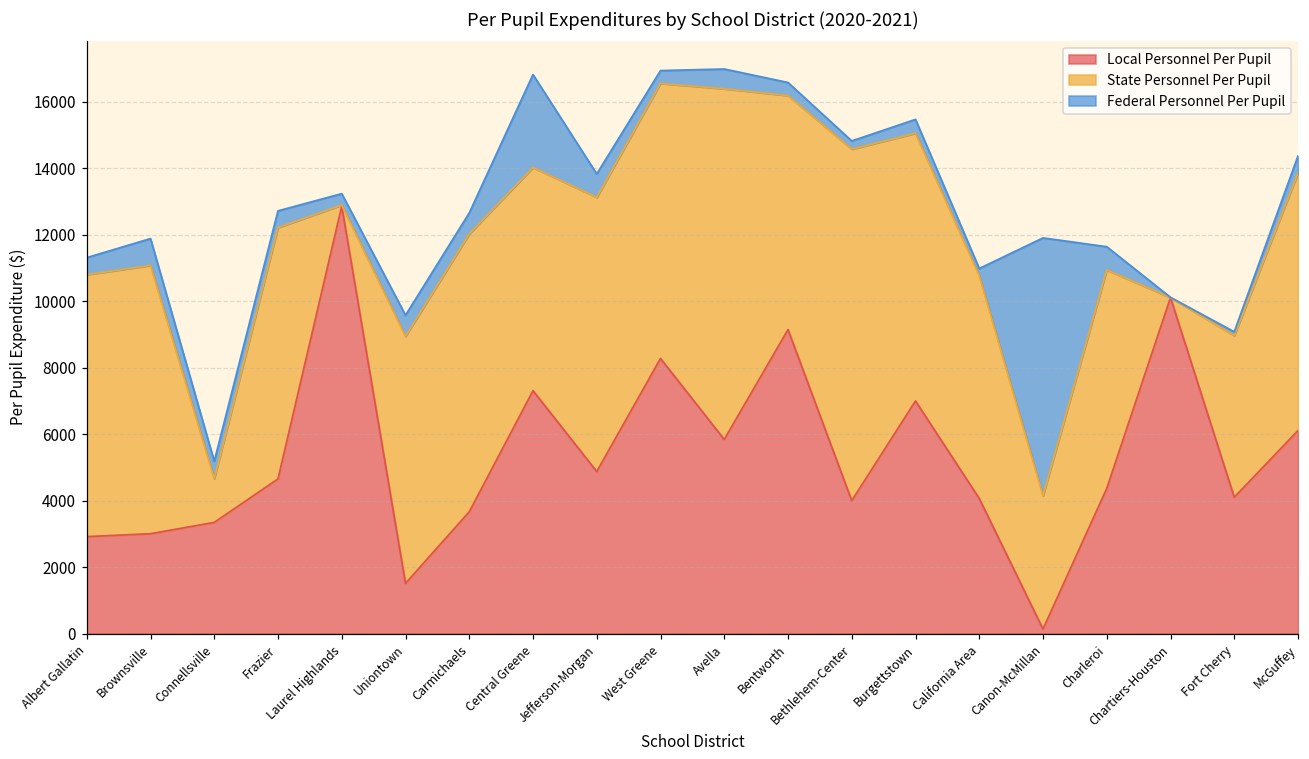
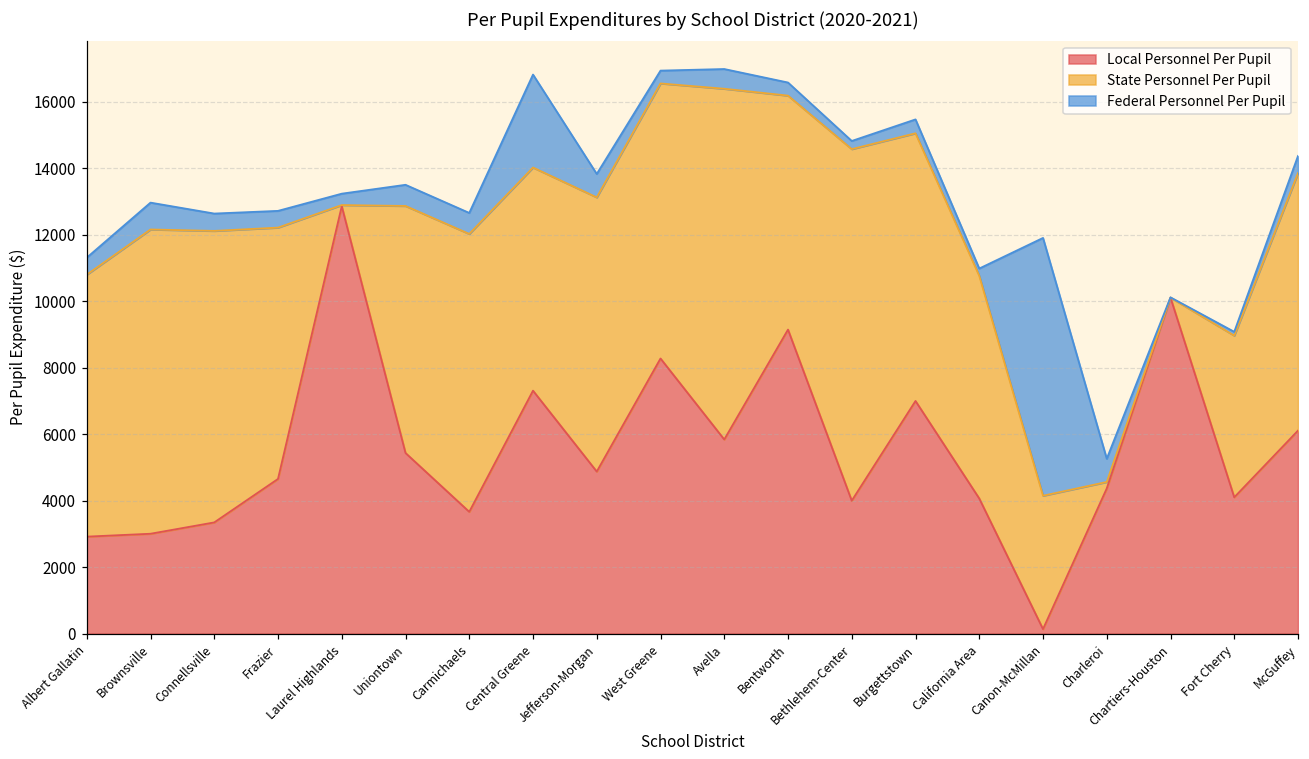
  {
    "Local Personnel Per Pupil": {
      "Albert Gallatin": 2900,
      "Brownsville": 3000,
      "Connellsville": 3300,
      "Frazier": 4700,
-     "Uniontown": 1500,
+     "Uniontown": 5400,
      "Carmichaels": 3700,
      "Central Greene": 7300,
      "Jefferson-Morgan": 4900,
      "West Greene": 8300,
      "Avella": 5800,
      "Bentworth": 9100,
      "Bethlehem-Center": 4000,
      "Burgettstown": 7000,
      "California Area": 4100,
      "Canon-McMillan": 100,
      "Charleroi": 4400,
      "Fort Cherry": 4100,
      "McGuffey": 6100
    },
    "State Personnel Per Pupil": {
      "Albert Gallatin": 7900,
-     "Brownsville": 8100,
-     "Connellsville": 1300,
+     "Brownsville": 9200,
+     "Connellsville": 8800,
      "Frazier": 7600,
      "Uniontown": 7400,
      "Carmichaels": 8400,
      "Central Greene": 6700,
      "Jefferson-Morgan": 8200,
      "West Greene": 8300,
      "Avella": 10500,
      "Bentworth": 7000,
      "Bethlehem-Center": 10600,
      "Burgettstown": 8100,
      "California Area": 6700,
      "Canon-McMillan": 4000,
-     "Charleroi": 6600,
+     "Charleroi": 200,
      "Fort Cherry": 4900,
      "McGuffey": 7700
    },
    "Federal Personnel Per Pupil": {
      "Albert Gallatin": 500,
      "Brownsville": 800,
      "Connellsville": 500,
      "Frazier": 500,
      "Laurel Highlands": 300,
      "Uniontown": 600,
      "Carmichaels": 600,
      "Central Greene": 2800,
      "Jefferson-Morgan": 700,
      "West Greene": 400,
      "Avella": 600,
      "Bentworth": 400,
      "Bethlehem-Center": 200,
      "Burgettstown": 400,
      "California Area": 200,
      "Canon-McMillan": 7800,
      "Charleroi": 700,
      "Fort Cherry": 100,
      "McGuffey": 500
    }
  }
